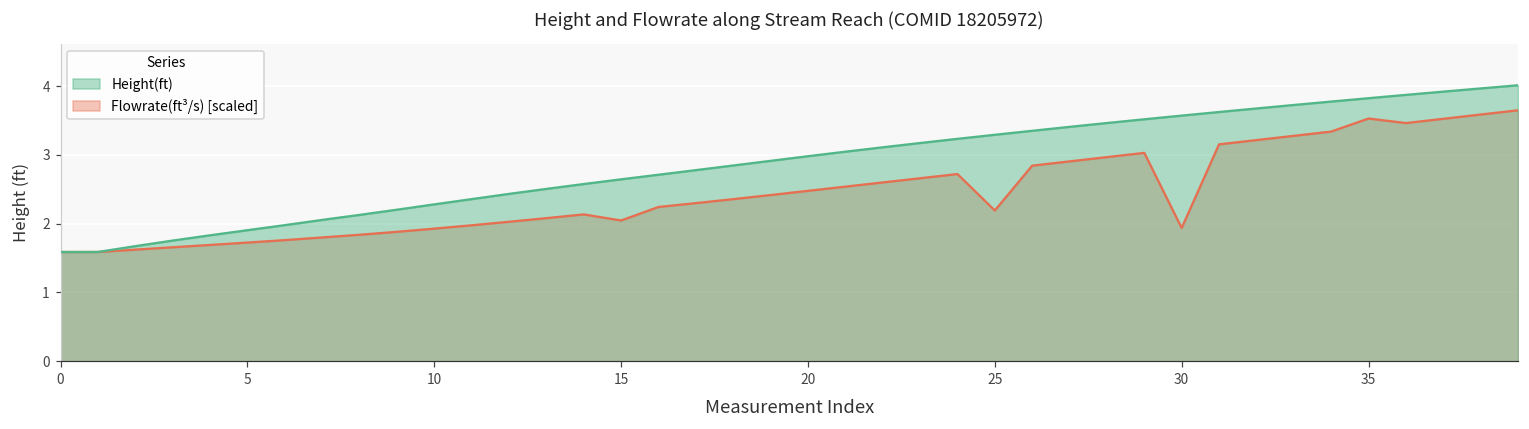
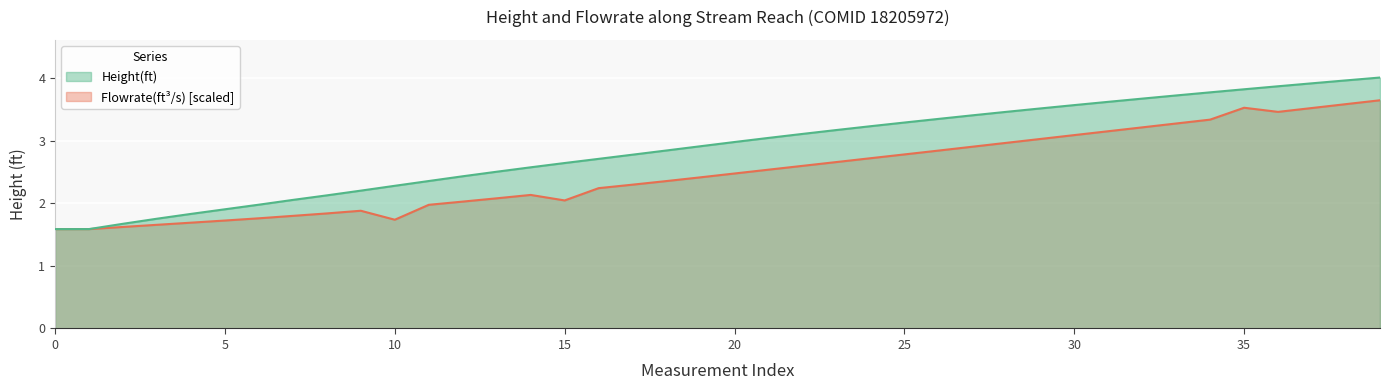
  {
    "Height(ft)": {
      "5": 1.9,
      "10": 2.3,
      "15": 2.6,
      "20": 3.0,
      "25": 3.3,
      "30": 3.6,
      "35": 3.8
    },
    "Flowrate(ft³/s) [scaled]": {
      "5": 1.7,
-     "10": 1.9,
+     "10": 1.7,
      "15": 2.0,
      "20": 2.5,
-     "25": 2.2,
-     "30": 1.9,
+     "25": 2.8,
+     "30": 3.1,
      "35": 3.5
    }
  }
